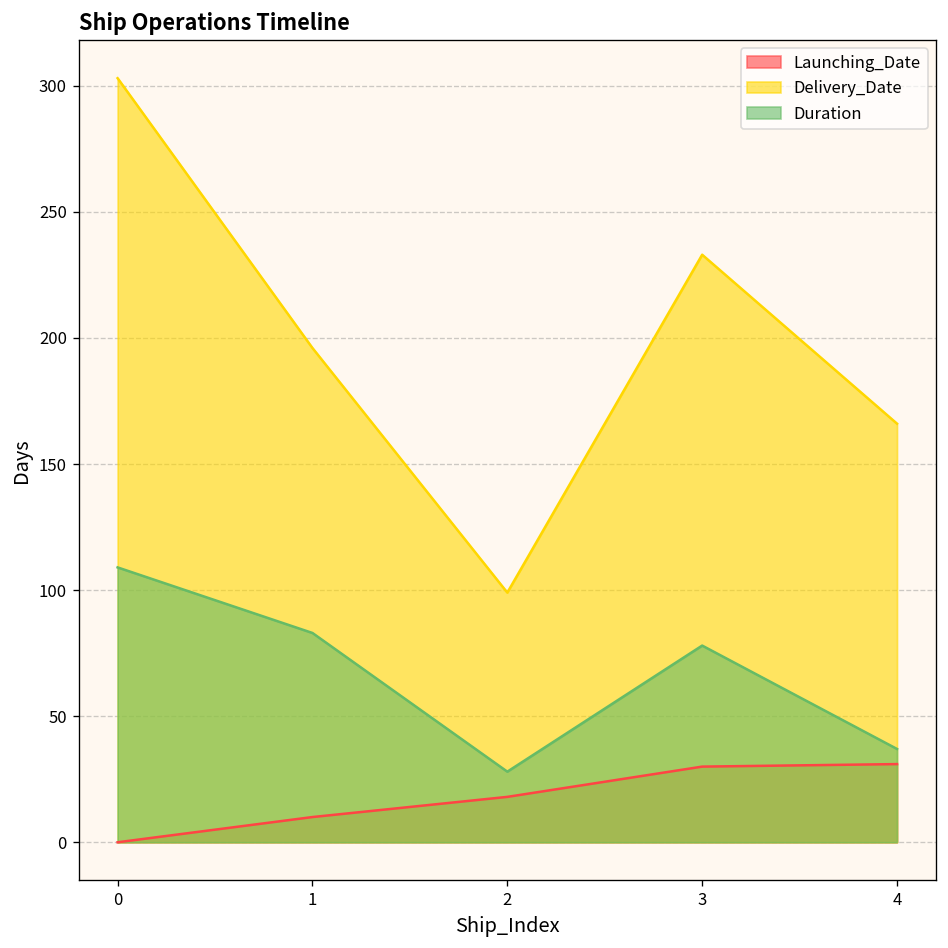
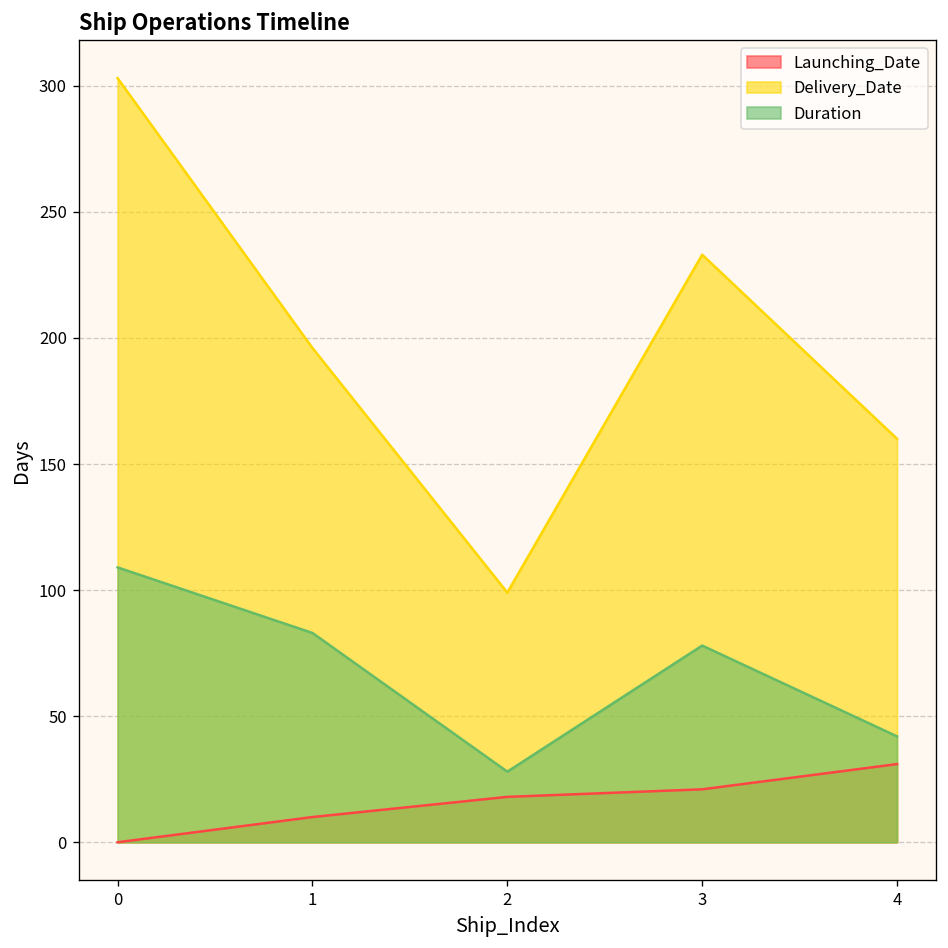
  {
    "Launching_Date": {
      "0": 0,
      "1": 10,
      "2": 18,
-     "3": 30,
+     "3": 21,
      "4": 31
    },
    "Delivery_Date": {
      "0": 303,
      "1": 196,
      "2": 99,
      "3": 233,
-     "4": 166
+     "4": 160
    },
    "Duration": {
      "0": 109,
      "1": 83,
      "2": 28,
      "3": 78,
-     "4": 37
+     "4": 42
    }
  }
